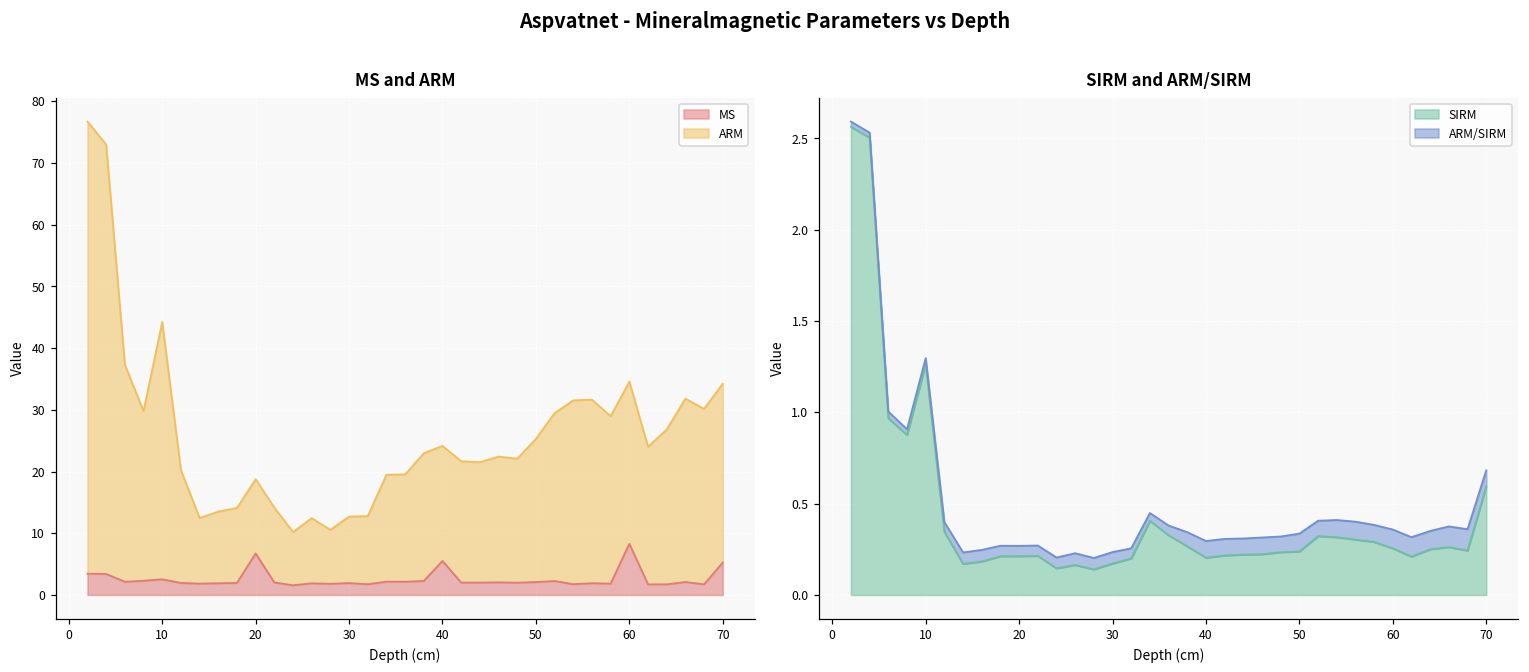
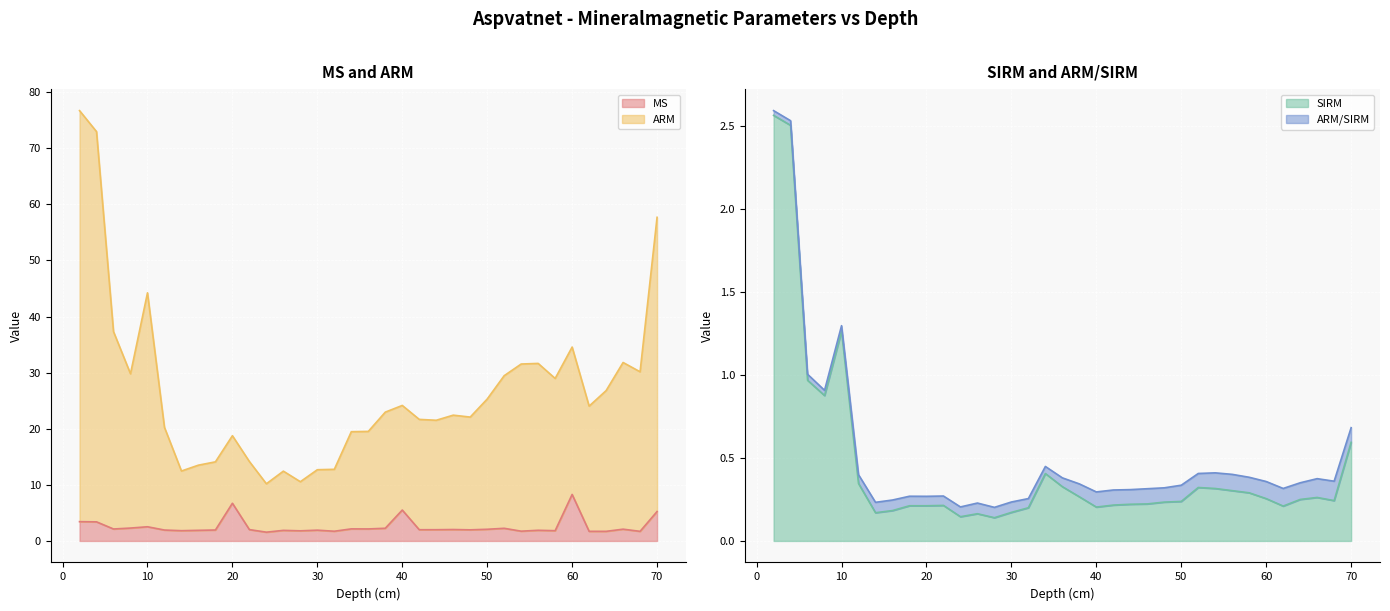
  {
    "MS and ARM": {
      "MS": {
        "10": 3,
        "20": 7,
        "30": 2,
        "40": 6,
        "50": 2,
        "60": 8,
        "70": 5
      },
      "ARM": {
        "10": 42,
        "20": 12,
        "30": 11,
        "40": 19,
        "50": 23,
        "60": 26,
-       "70": 29
+       "70": 52
      }
    }
  }
